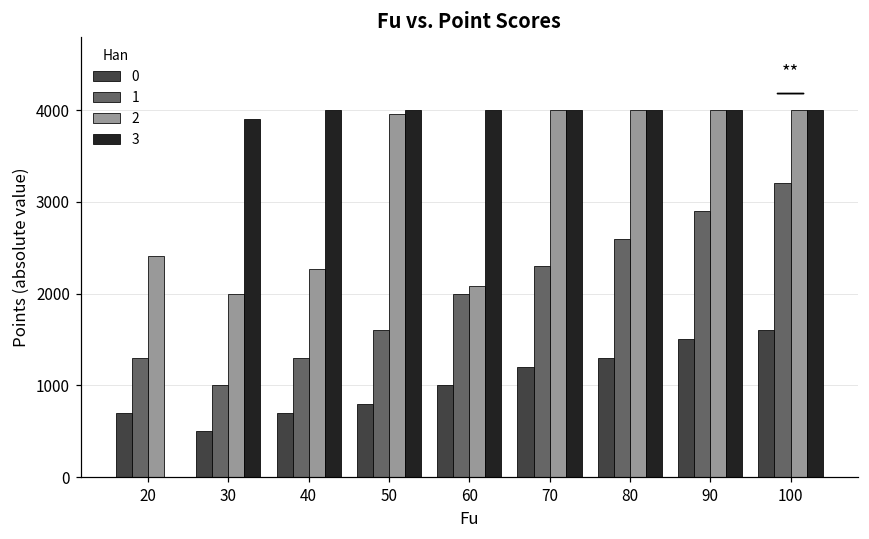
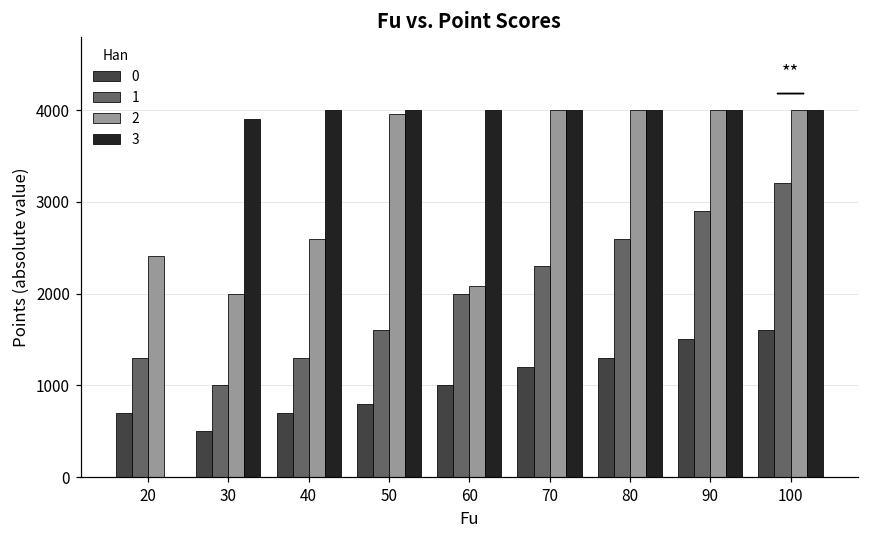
  {
    "2": {
      "20": 2400,
      "30": 2000,
-     "40": 2300,
+     "40": 2600,
      "50": 4000,
      "60": 2100,
      "70": 4000,
      "80": 4000,
      "90": 4000,
      "100": 4000
    }
  }
